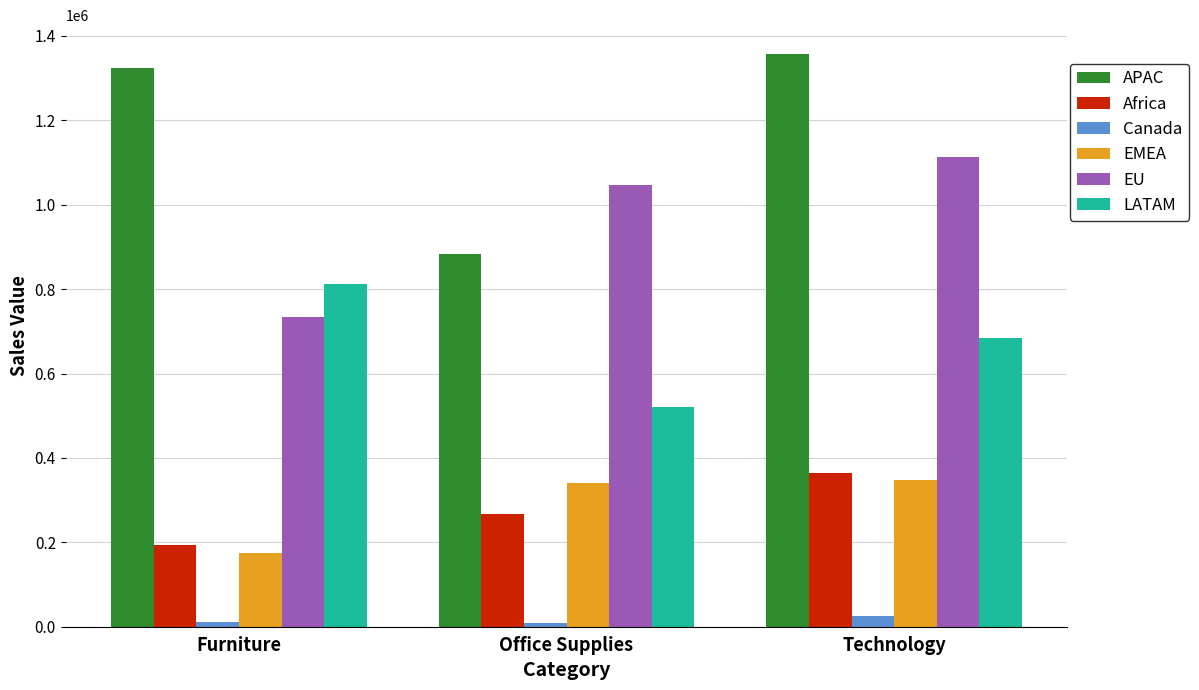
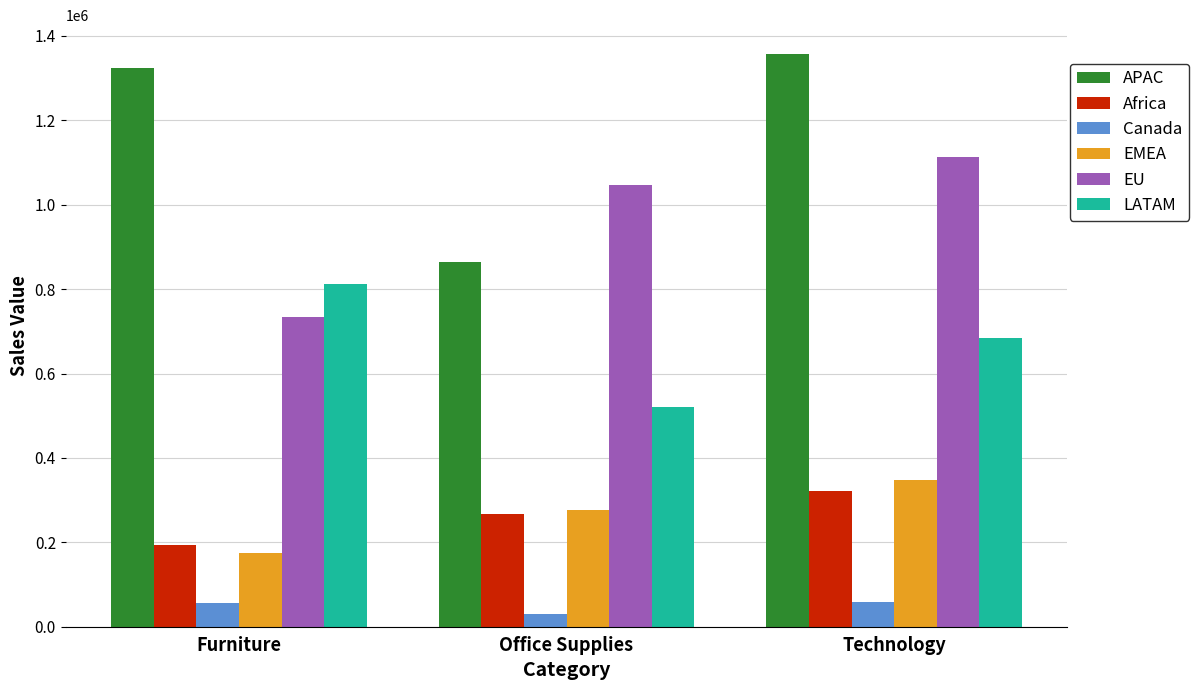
  {
    "APAC": {
      "Furniture": 1320000,
-     "Office Supplies": 880000,
+     "Office Supplies": 860000,
      "Technology": 1360000
    },
    "Africa": {
      "Furniture": 190000,
      "Office Supplies": 270000,
-     "Technology": 360000
+     "Technology": 320000
    },
    "Canada": {
-     "Furniture": 10000,
-     "Office Supplies": 10000,
-     "Technology": 30000
+     "Furniture": 60000,
+     "Office Supplies": 30000,
+     "Technology": 60000
    },
    "EMEA": {
      "Furniture": 180000,
-     "Office Supplies": 340000,
+     "Office Supplies": 280000,
      "Technology": 350000
    },
    "EU": {
      "Furniture": 730000,
      "Office Supplies": 1050000,
      "Technology": 1110000
    },
    "LATAM": {
      "Furniture": 810000,
      "Office Supplies": 520000,
      "Technology": 680000
    }
  }
